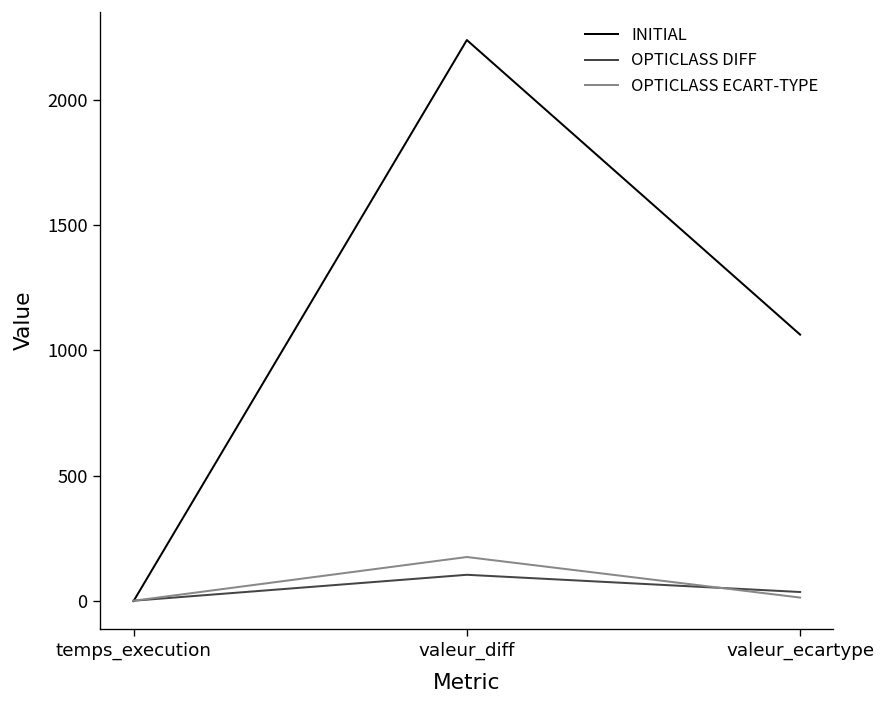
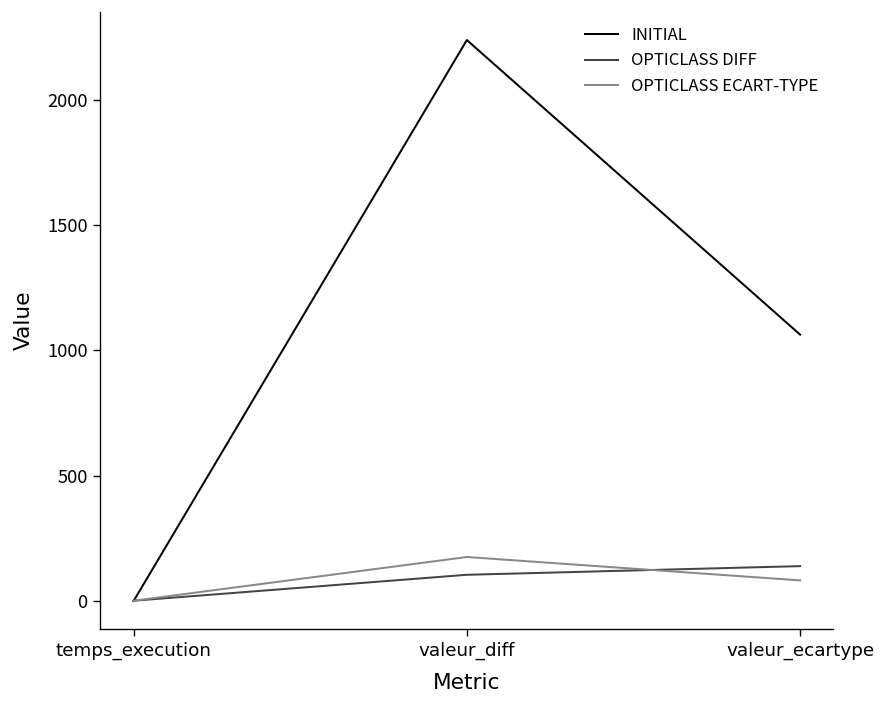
  {
    "INITIAL": {
      "valeur_diff": 2240,
      "valeur_ecartype": 1060
    },
    "OPTICLASS DIFF": {
      "valeur_diff": 100,
-     "valeur_ecartype": 40
+     "valeur_ecartype": 140
    },
    "OPTICLASS ECART-TYPE": {
      "valeur_diff": 180,
-     "valeur_ecartype": 10
+     "valeur_ecartype": 80
    }
  }
